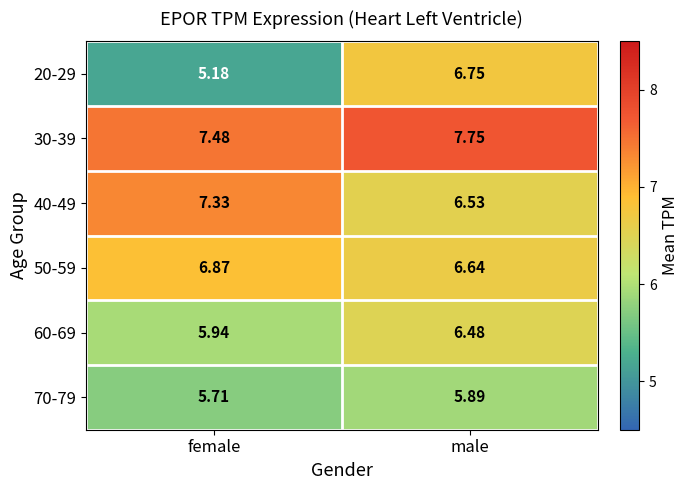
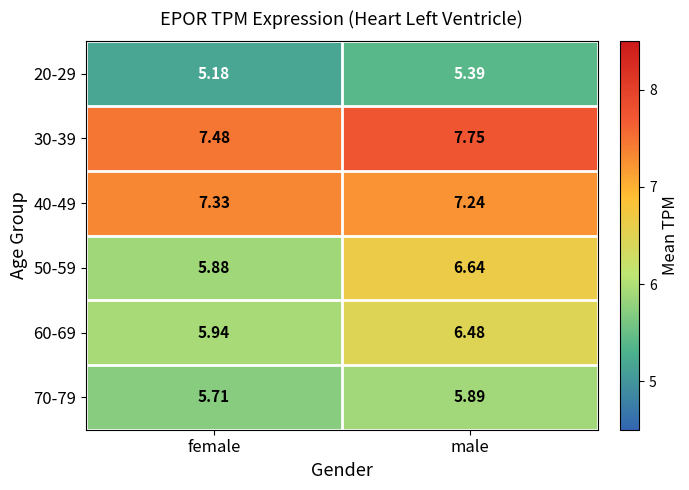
  {
    "20-29": {
      "female": 5.18,
-     "male": 6.75
+     "male": 5.39
    },
    "30-39": {
      "female": 7.48,
      "male": 7.75
    },
    "40-49": {
      "female": 7.33,
-     "male": 6.53
+     "male": 7.24
    },
    "50-59": {
-     "female": 6.87,
+     "female": 5.88,
      "male": 6.64
    },
    "60-69": {
      "female": 5.94,
      "male": 6.48
    },
    "70-79": {
      "female": 5.71,
      "male": 5.89
    }
  }
